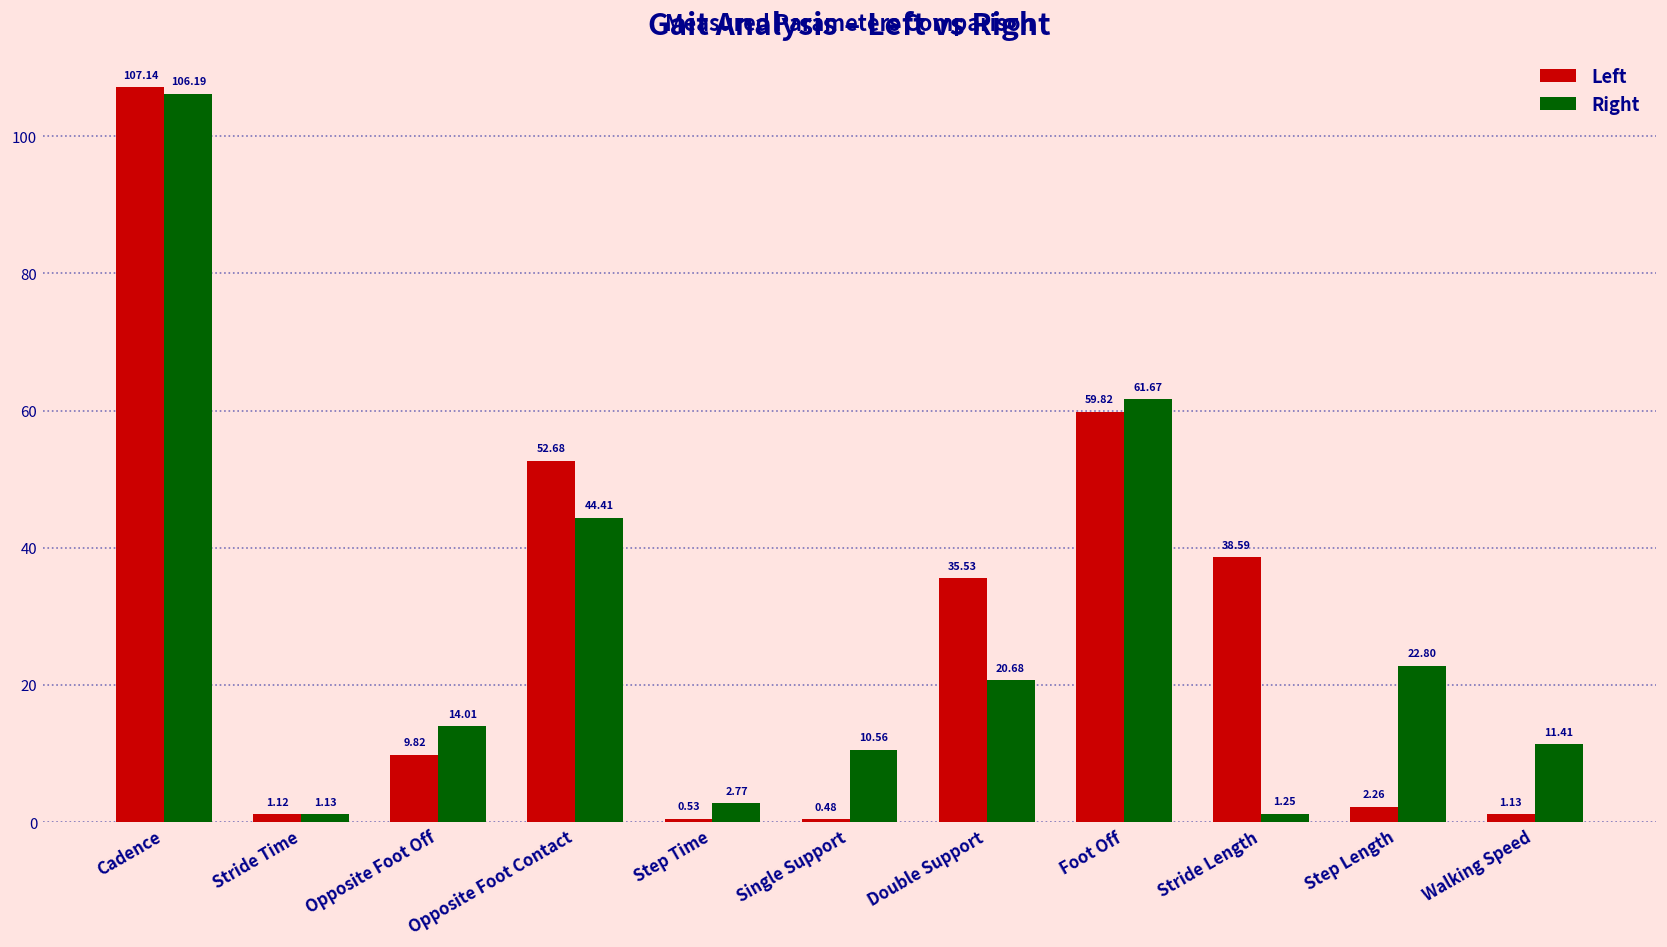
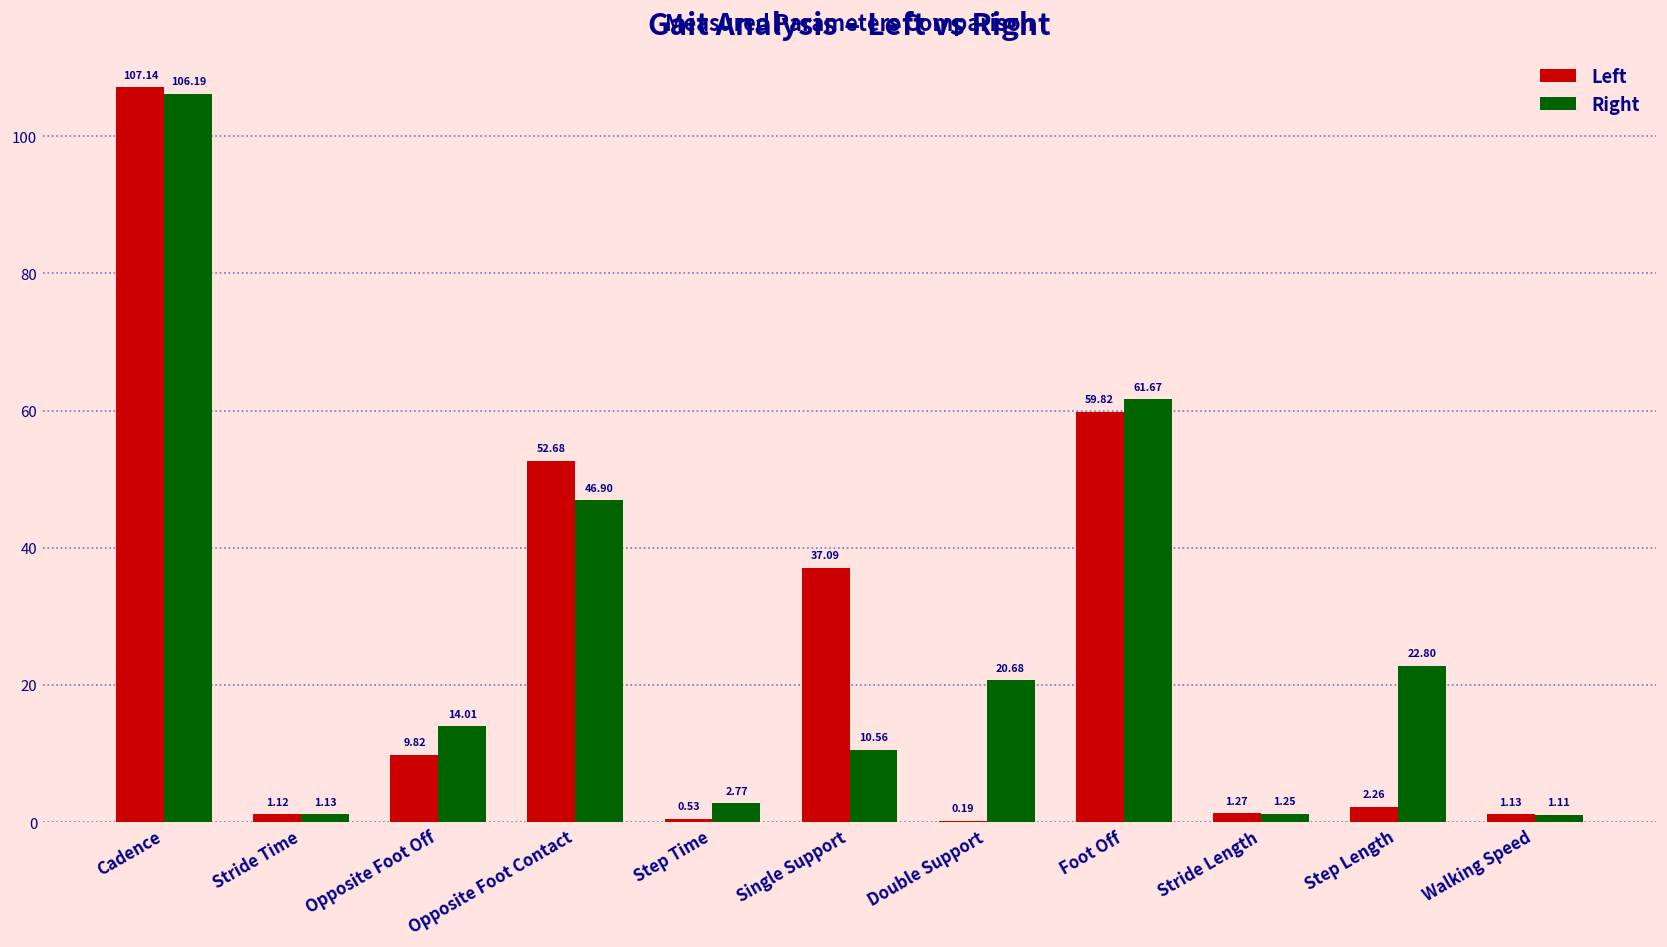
  {
    "Left": {
      "Cadence": 107.14,
      "Stride Time": 1.12,
      "Opposite Foot Off": 9.82,
      "Opposite Foot Contact": 52.68,
      "Step Time": 0.53,
-     "Single Support": 0.48,
-     "Double Support": 35.53,
+     "Single Support": 37.09,
+     "Double Support": 0.19,
      "Foot Off": 59.82,
-     "Stride Length": 38.59,
+     "Stride Length": 1.27,
      "Step Length": 2.26,
      "Walking Speed": 1.13
    },
    "Right": {
      "Cadence": 106.19,
      "Stride Time": 1.13,
      "Opposite Foot Off": 14.01,
-     "Opposite Foot Contact": 44.41,
+     "Opposite Foot Contact": 46.90,
      "Step Time": 2.77,
      "Single Support": 10.56,
      "Double Support": 20.68,
      "Foot Off": 61.67,
      "Stride Length": 1.25,
      "Step Length": 22.80,
-     "Walking Speed": 11.41
+     "Walking Speed": 1.11
    }
  }
